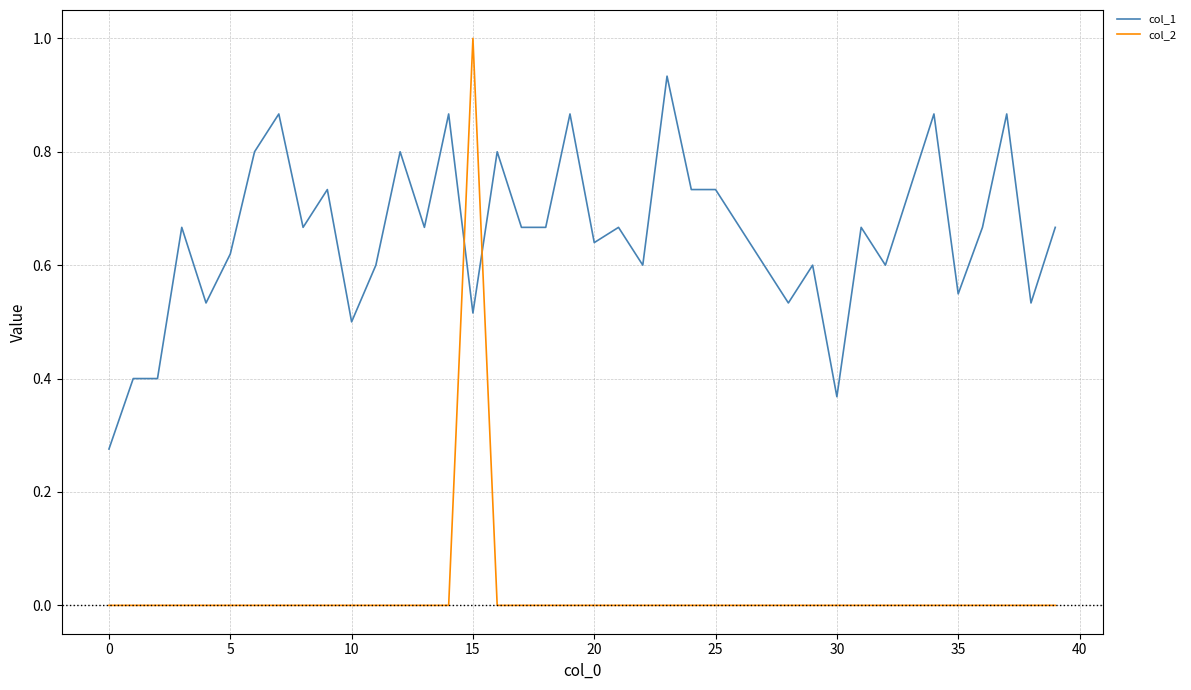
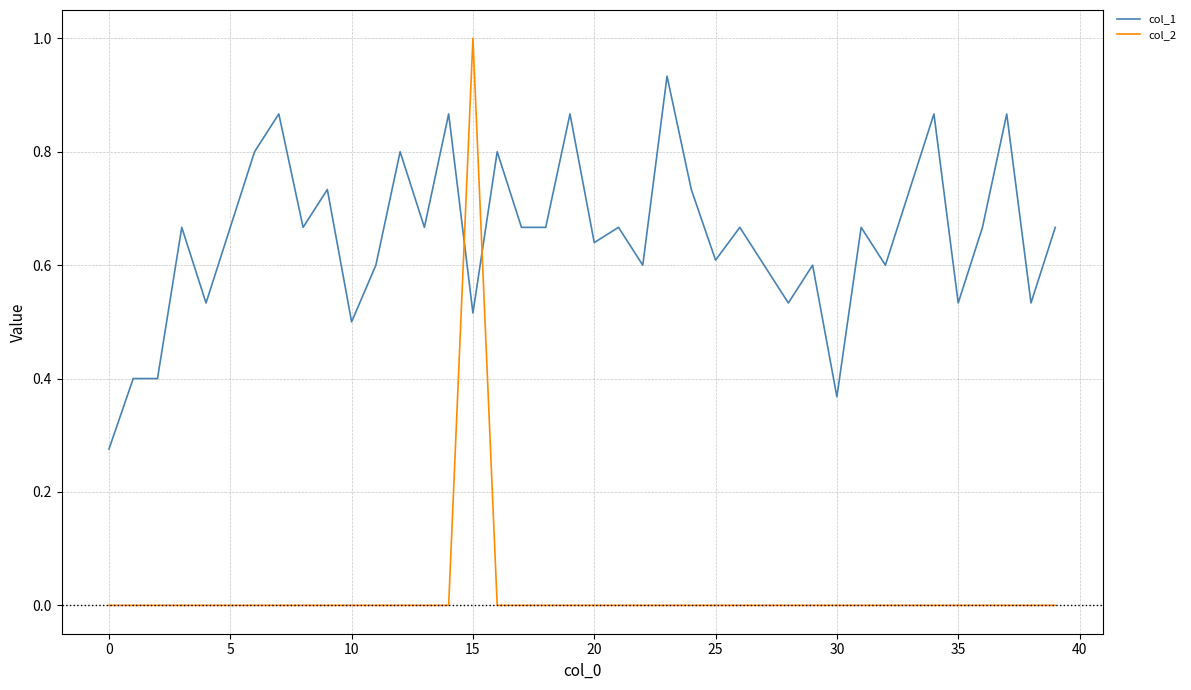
  {
    "col_1": {
      "0": 0.28,
-     "5": 0.62,
+     "5": 0.67,
      "10": 0.50,
      "15": 0.52,
      "20": 0.64,
-     "25": 0.73,
+     "25": 0.61,
      "30": 0.37,
-     "35": 0.55
+     "35": 0.53
    },
    "col_2": {
      "0": 0.00,
      "5": 0.00,
      "10": 0.00,
      "15": 1.00,
      "20": 0.00,
      "25": 0.00,
      "30": 0.00,
      "35": 0.00
    }
  }
